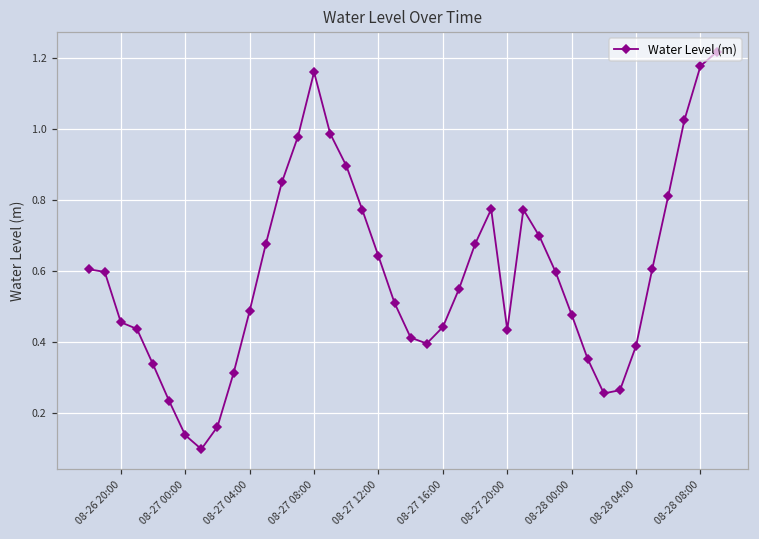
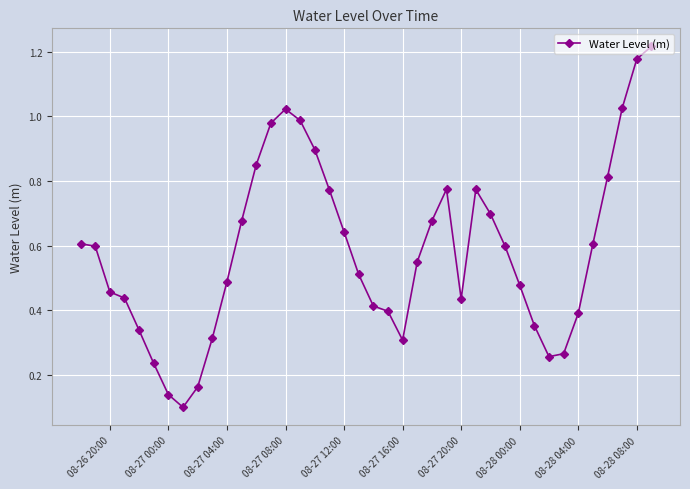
  {
    "08-26 20:00": 0.46,
    "08-27 00:00": 0.14,
    "08-27 04:00": 0.49,
-   "08-27 08:00": 1.16,
+   "08-27 08:00": 1.02,
    "08-27 12:00": 0.64,
-   "08-27 16:00": 0.44,
+   "08-27 16:00": 0.31,
    "08-27 20:00": 0.43,
    "08-28 00:00": 0.48,
    "08-28 04:00": 0.39,
    "08-28 08:00": 1.18
  }
